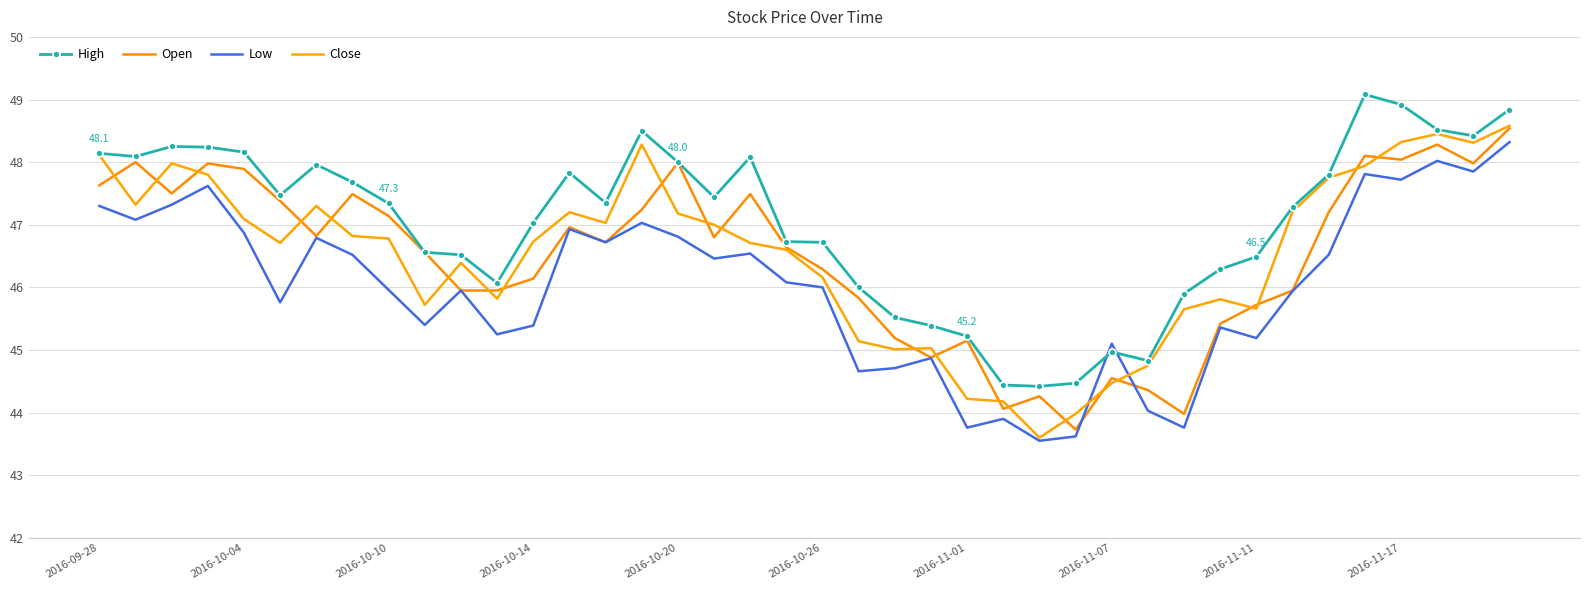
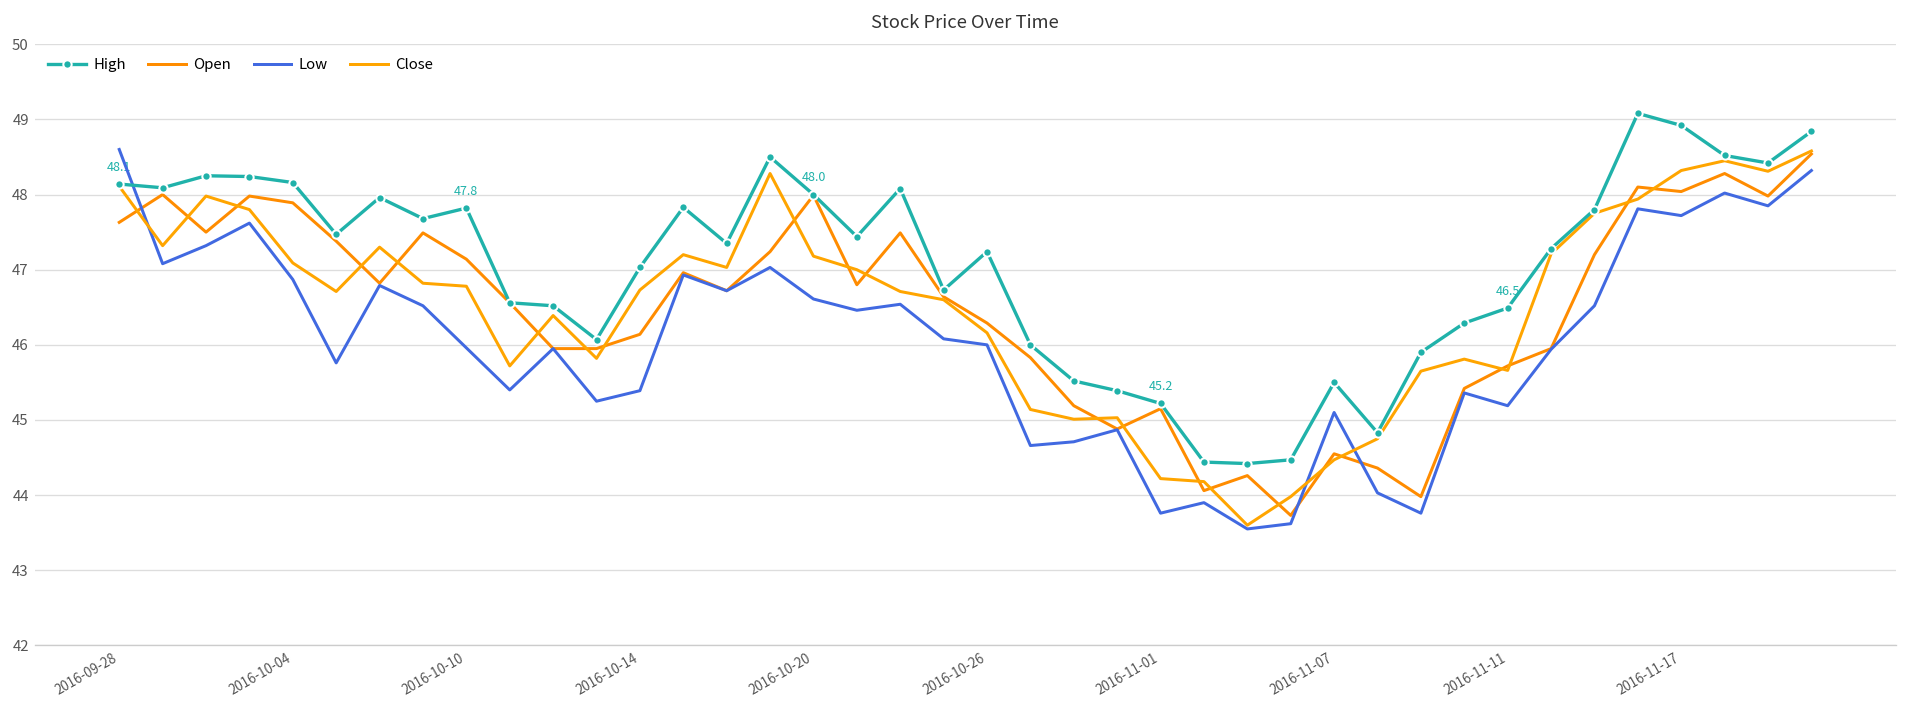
  {
    "High": {
-     "2016-10-10": 47.3,
-     "2016-10-26": 46.7,
+     "2016-10-10": 47.8,
+     "2016-10-26": 47.2,
      "2016-11-01": 45.2,
-     "2016-11-07": 45.0,
+     "2016-11-07": 45.5,
      "2016-11-11": 46.5
    },
    "Low": {
-     "2016-09-28": 47.3,
+     "2016-09-28": 48.6,
      "2016-10-04": 46.9,
      "2016-10-10": 46.0,
      "2016-10-14": 45.4,
-     "2016-10-20": 46.8,
+     "2016-10-20": 46.6,
      "2016-10-26": 46.0,
      "2016-11-01": 43.8,
      "2016-11-07": 45.1,
      "2016-11-11": 45.2,
      "2016-11-17": 47.7
    }
  }
